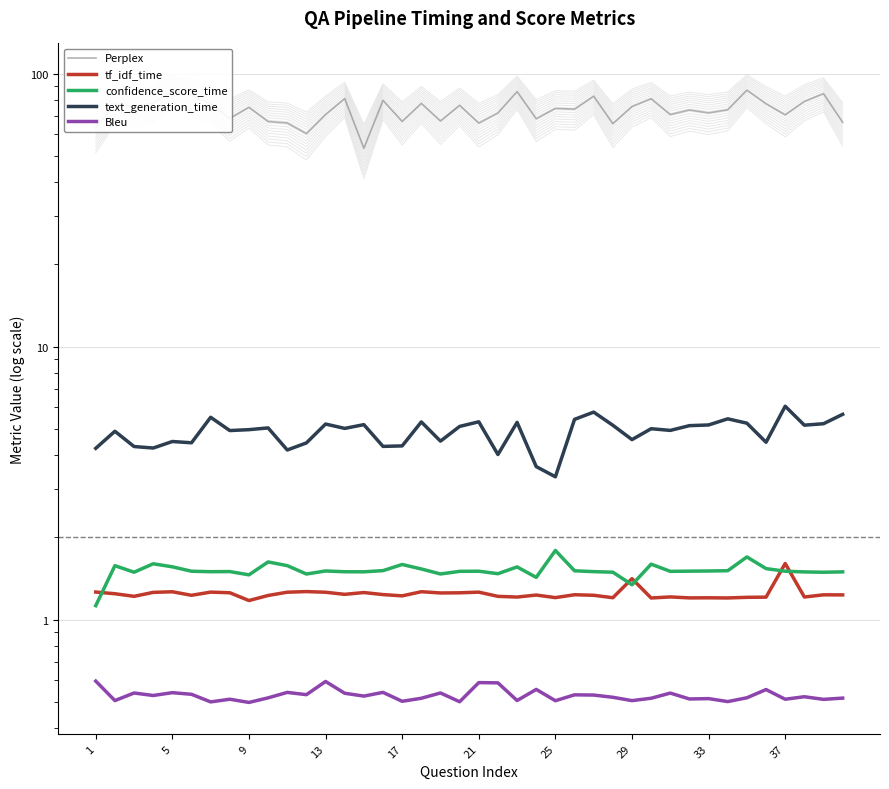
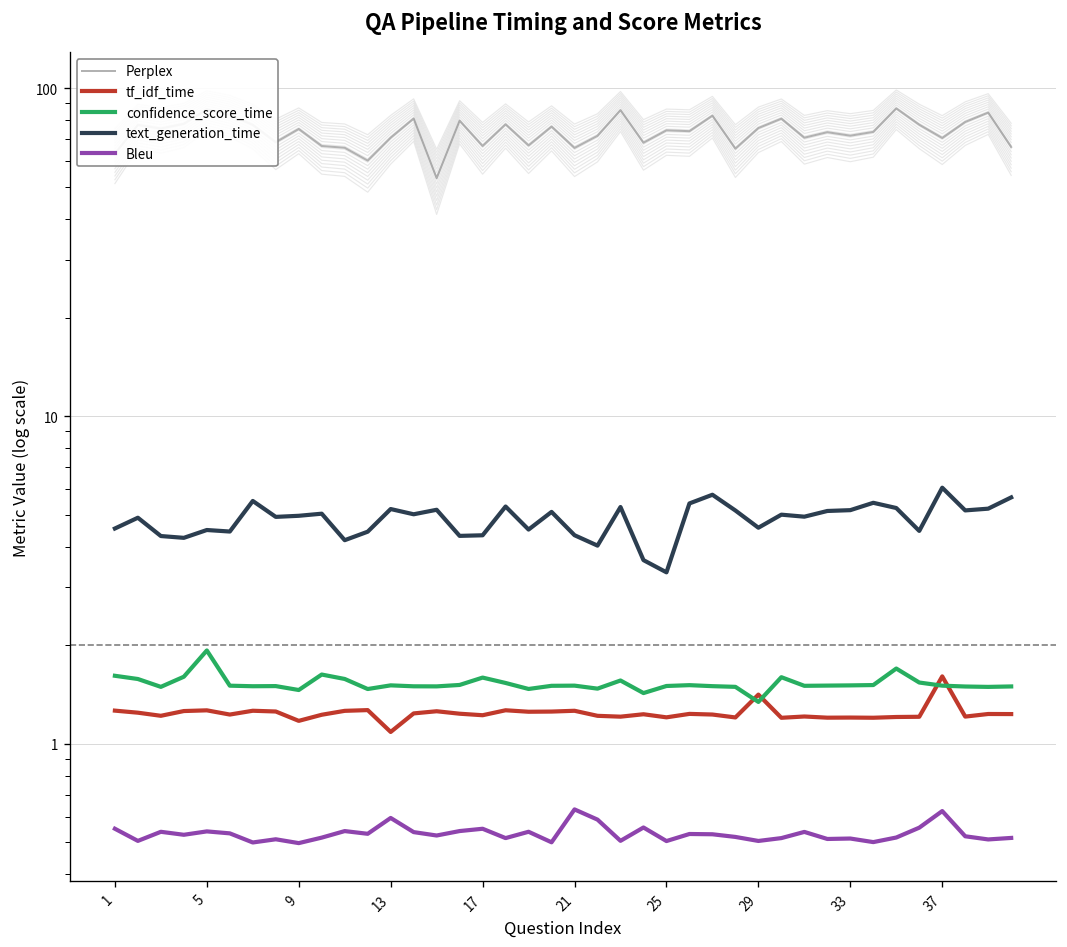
  {
    "tf_idf_time": {
      "1": 1.3,
      "5": 1.3,
      "9": 1.18,
-     "13": 1.3,
+     "13": 1.09,
      "17": 1.2,
      "21": 1.3,
      "25": 1.2,
      "29": 1.4,
      "33": 1.2,
      "37": 1.6
    },
    "confidence_score_time": {
-     "1": 1.13,
-     "5": 1.6,
+     "1": 1.6,
+     "5": 1.9,
      "9": 1.5,
      "13": 1.5,
      "17": 1.6,
      "21": 1.5,
-     "25": 1.8,
+     "25": 1.5,
      "29": 1.3,
      "33": 1.5,
      "37": 1.5
    },
    "text_generation_time": {
-     "1": 4.2,
+     "1": 4.5,
      "5": 4.5,
      "9": 5.0,
      "13": 5.2,
      "17": 4.3,
-     "21": 5.3,
+     "21": 4.3,
      "25": 3.3,
      "29": 4.6,
      "33": 5.2,
      "37": 6.0
    },
    "Bleu": {
-     "1": 0.60,
+     "1": 0.55,
      "5": 0.54,
      "9": 0.50,
      "13": 0.59,
-     "17": 0.50,
-     "21": 0.59,
+     "17": 0.55,
+     "21": 0.63,
      "25": 0.51,
      "29": 0.51,
      "33": 0.51,
-     "37": 0.51
+     "37": 0.62
    }
  }
